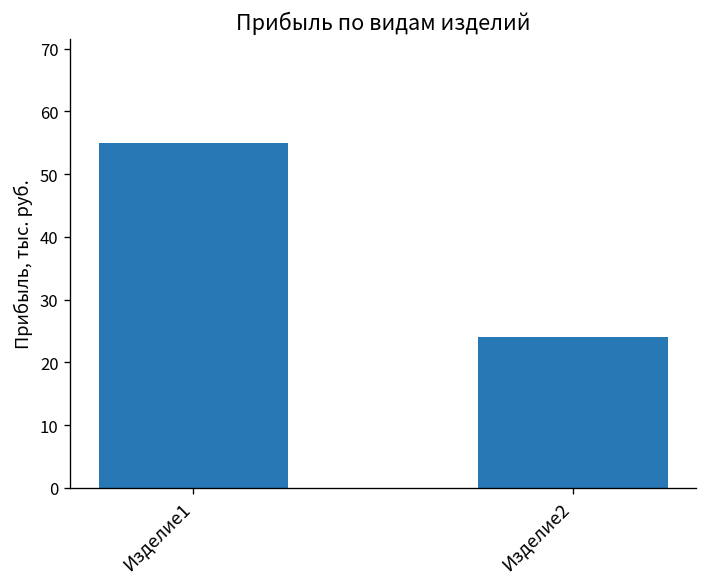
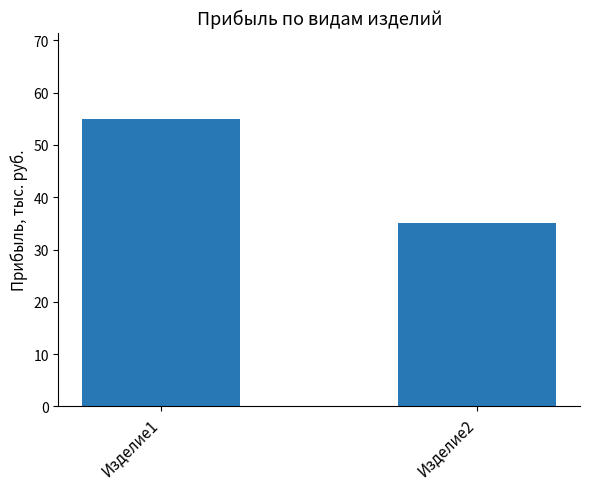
  {
    "Изделие1": 55,
-   "Изделие2": 24
+   "Изделие2": 35
  }
